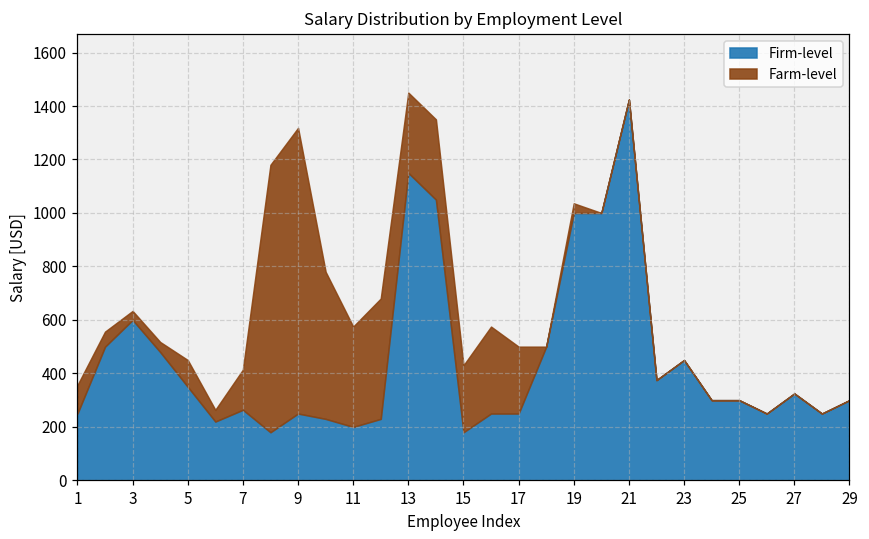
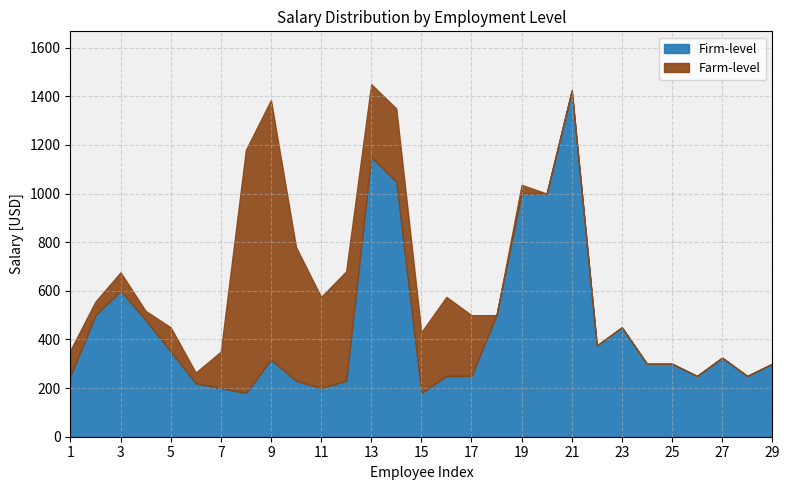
  {
    "Firm-level": {
      "1": 250,
      "3": 600,
      "5": 350,
-     "7": 260,
-     "9": 250,
+     "7": 200,
+     "9": 320,
      "11": 200,
      "13": 1150,
      "15": 180,
      "17": 250,
      "19": 1000
    },
    "Farm-level": {
      "1": 110,
-     "3": 30,
+     "3": 80,
      "5": 100,
      "7": 150,
      "9": 1070,
      "11": 380,
      "13": 300,
      "15": 250,
      "17": 250,
      "19": 40
    }
  }
